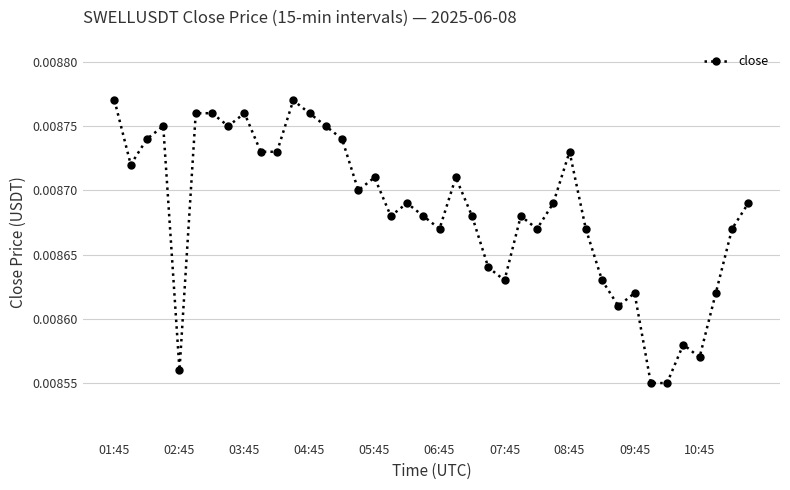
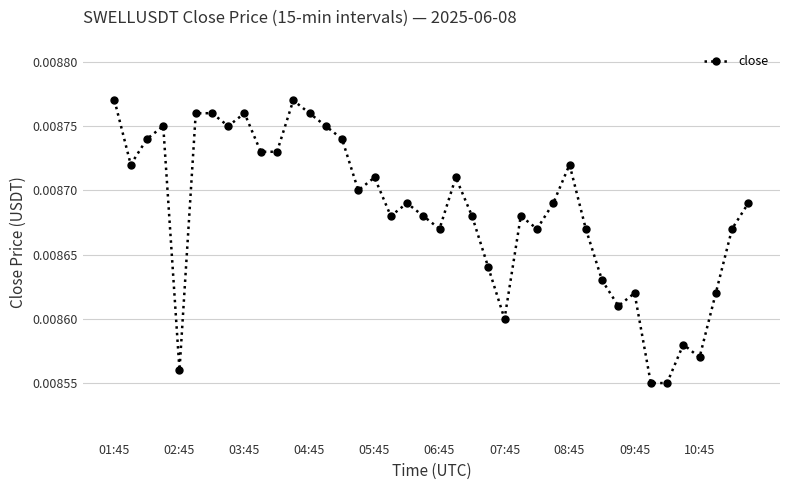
  {
    "01:45": 0.00877,
    "02:45": 0.00856,
    "03:45": 0.00876,
    "04:45": 0.00876,
    "05:45": 0.00871,
    "06:45": 0.00867,
-   "07:45": 0.00863,
-   "08:45": 0.00873,
+   "07:45": 0.00860,
+   "08:45": 0.00872,
    "09:45": 0.00862,
    "10:45": 0.00857
  }
